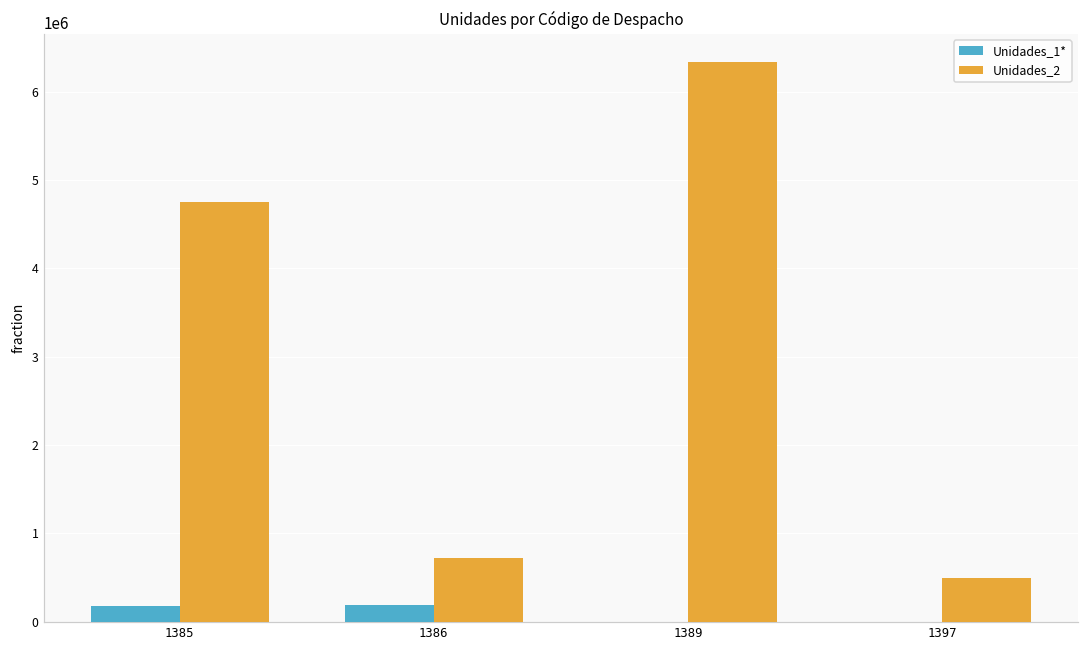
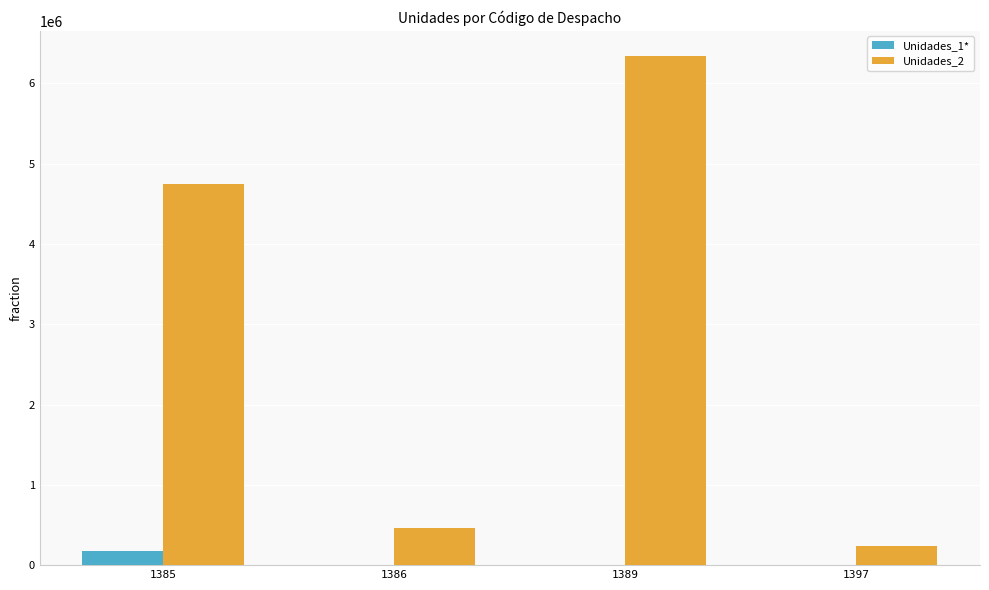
  {
    "Unidades_1*": {
      "1385": 200000,
-     "1386": 200000
+     "1386": 0
    },
    "Unidades_2": {
      "1385": 4700000,
-     "1386": 700000,
+     "1386": 500000,
      "1389": 6300000,
-     "1397": 500000
+     "1397": 200000
    }
  }
